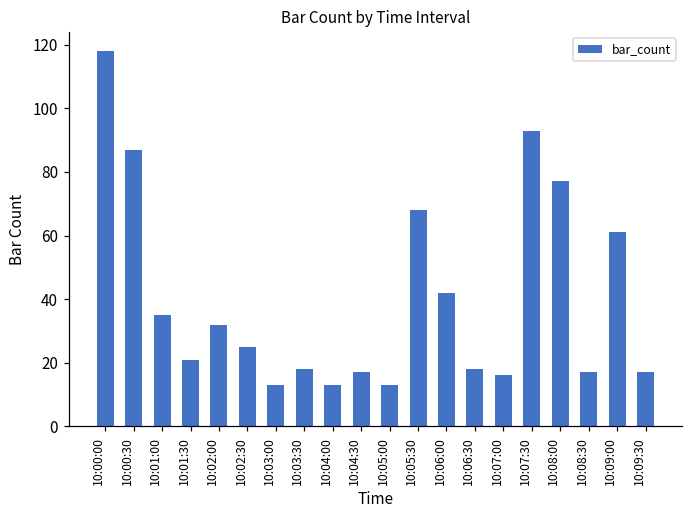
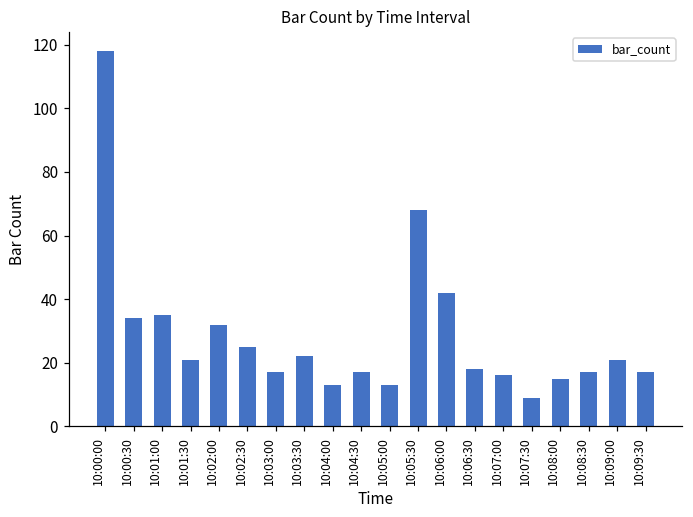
  {
    "10:00:00": 118,
-   "10:00:30": 87,
+   "10:00:30": 34,
    "10:01:00": 35,
    "10:01:30": 21,
    "10:02:00": 32,
    "10:02:30": 25,
-   "10:03:00": 13,
-   "10:03:30": 18,
+   "10:03:00": 17,
+   "10:03:30": 22,
    "10:04:00": 13,
    "10:04:30": 17,
    "10:05:00": 13,
    "10:05:30": 68,
    "10:06:00": 42,
    "10:06:30": 18,
    "10:07:00": 16,
-   "10:07:30": 93,
-   "10:08:00": 77,
+   "10:07:30": 9,
+   "10:08:00": 15,
    "10:08:30": 17,
-   "10:09:00": 61,
+   "10:09:00": 21,
    "10:09:30": 17
  }
